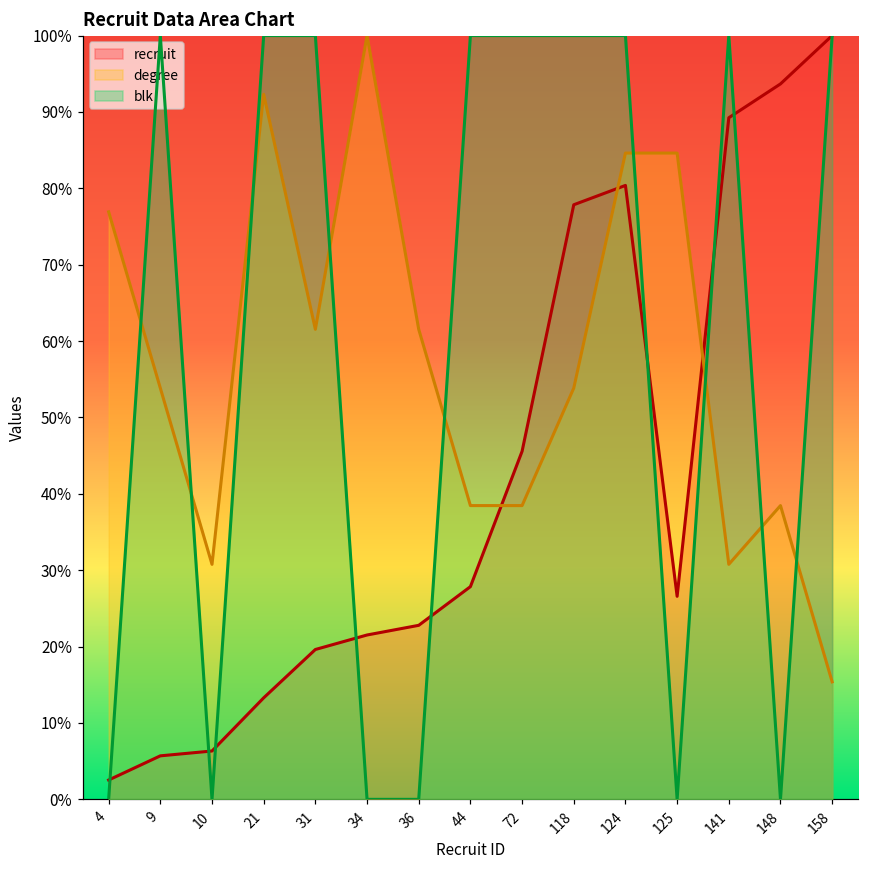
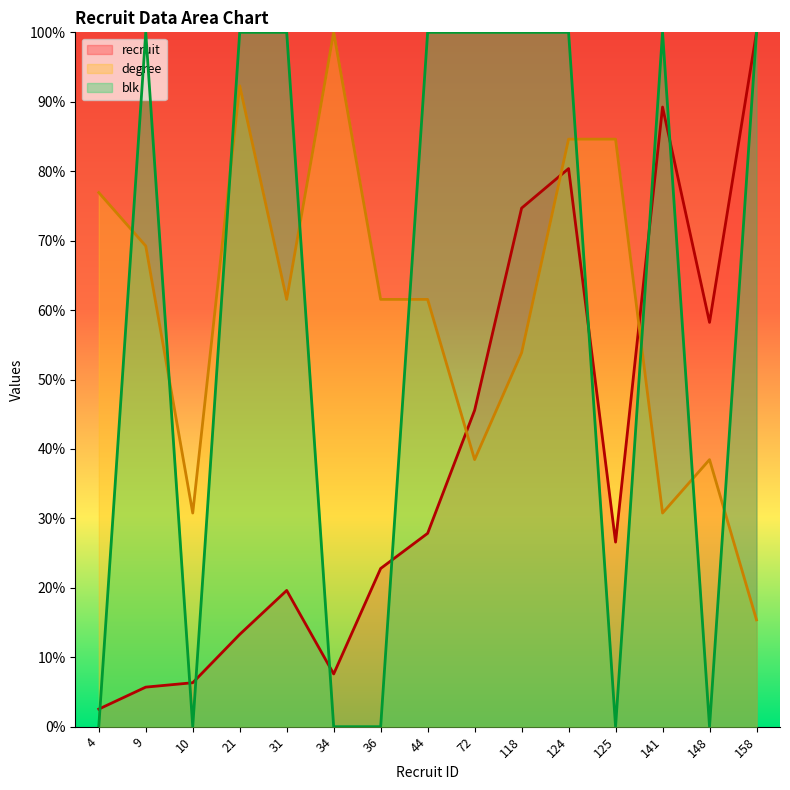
  {
    "recruit": {
      "4": "3%",
      "9": "6%",
      "10": "6%",
      "21": "13%",
      "31": "20%",
-     "34": "22%",
+     "34": "8%",
      "36": "23%",
      "44": "28%",
      "72": "46%",
-     "118": "78%",
+     "118": "75%",
      "124": "80%",
      "125": "27%",
      "141": "89%",
-     "148": "94%"
+     "148": "58%"
    },
    "degree": {
      "4": "77%",
-     "9": "54%",
+     "9": "69%",
      "10": "31%",
      "21": "92%",
      "31": "62%",
      "34": "100%",
      "36": "62%",
-     "44": "38%",
+     "44": "62%",
      "72": "38%",
      "118": "54%",
      "124": "85%",
      "125": "85%",
      "141": "31%",
      "148": "38%",
      "158": "15%"
    },
    "blk": {
      "4": "0%",
      "9": "100%",
      "10": "0%",
      "21": "100%",
      "31": "100%",
      "34": "0%",
      "36": "0%",
      "44": "100%",
      "72": "100%",
      "118": "100%",
      "124": "100%",
      "125": "0%",
      "141": "100%",
      "148": "0%"
    }
  }
